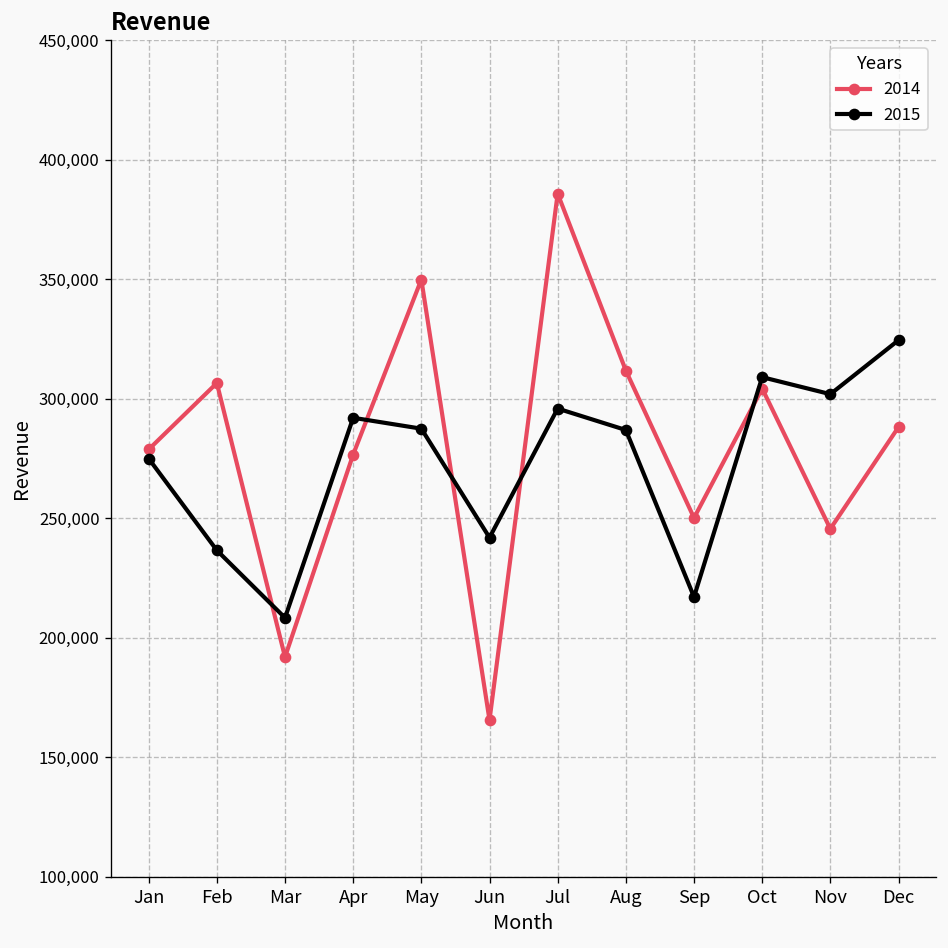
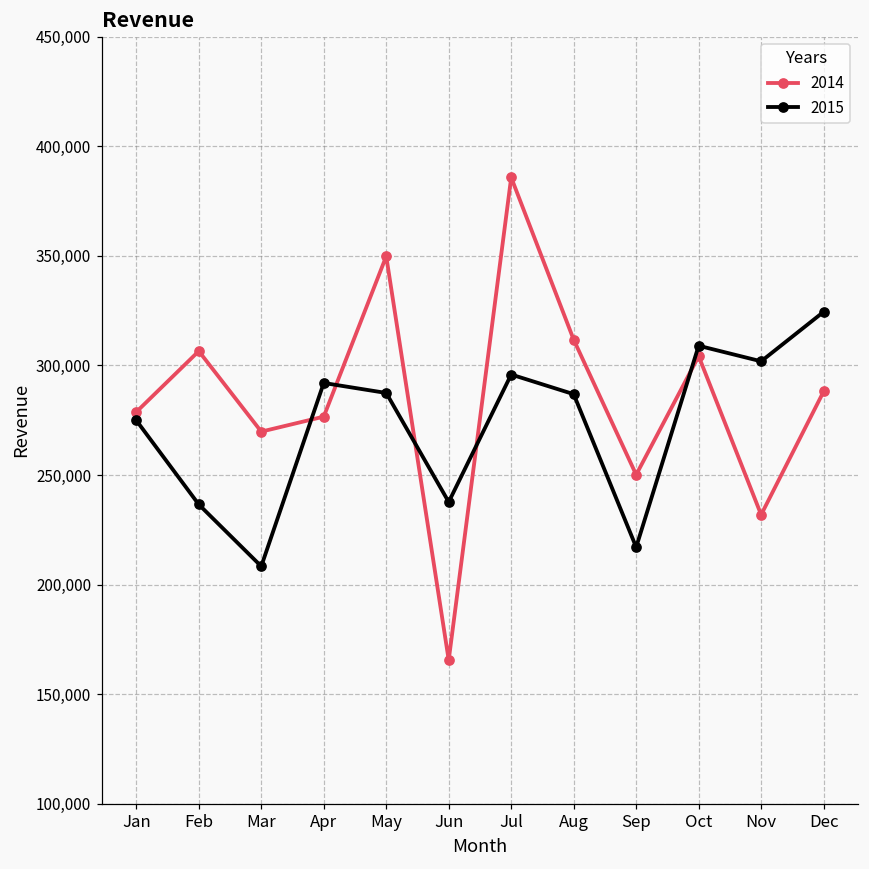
  {
    "2014": {
      "Jan": "279,000",
      "Feb": "307,000",
-     "Mar": "192,000",
+     "Mar": "270,000",
      "Apr": "277,000",
      "May": "350,000",
      "Jun": "166,000",
      "Jul": "386,000",
      "Aug": "312,000",
      "Sep": "250,000",
      "Oct": "304,000",
-     "Nov": "246,000",
+     "Nov": "232,000",
      "Dec": "288,000"
    },
    "2015": {
      "Jan": "275,000",
      "Feb": "237,000",
      "Mar": "208,000",
      "Apr": "292,000",
      "May": "287,000",
-     "Jun": "242,000",
+     "Jun": "238,000",
      "Jul": "296,000",
      "Aug": "287,000",
      "Sep": "217,000",
      "Oct": "309,000",
      "Nov": "302,000",
      "Dec": "324,000"
    }
  }
